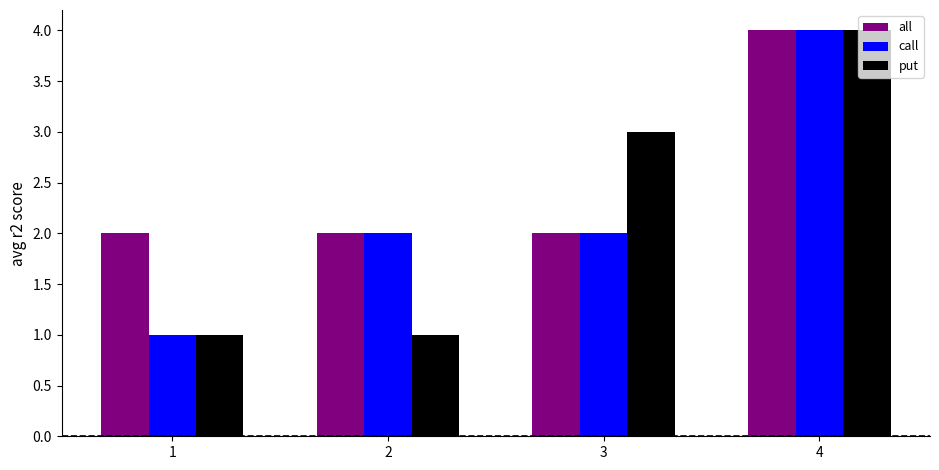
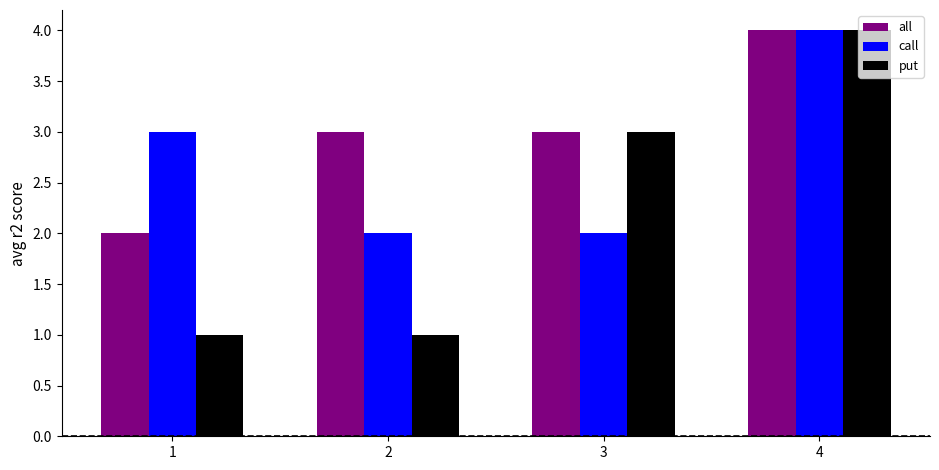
  {
    "all": {
      "1": 2,
-     "2": 2,
-     "3": 2,
+     "2": 3,
+     "3": 3,
      "4": 4
    },
    "call": {
-     "1": 1,
+     "1": 3,
      "2": 2,
      "3": 2,
      "4": 4
    },
    "put": {
      "1": 1,
      "2": 1,
      "3": 3
    }
  }
